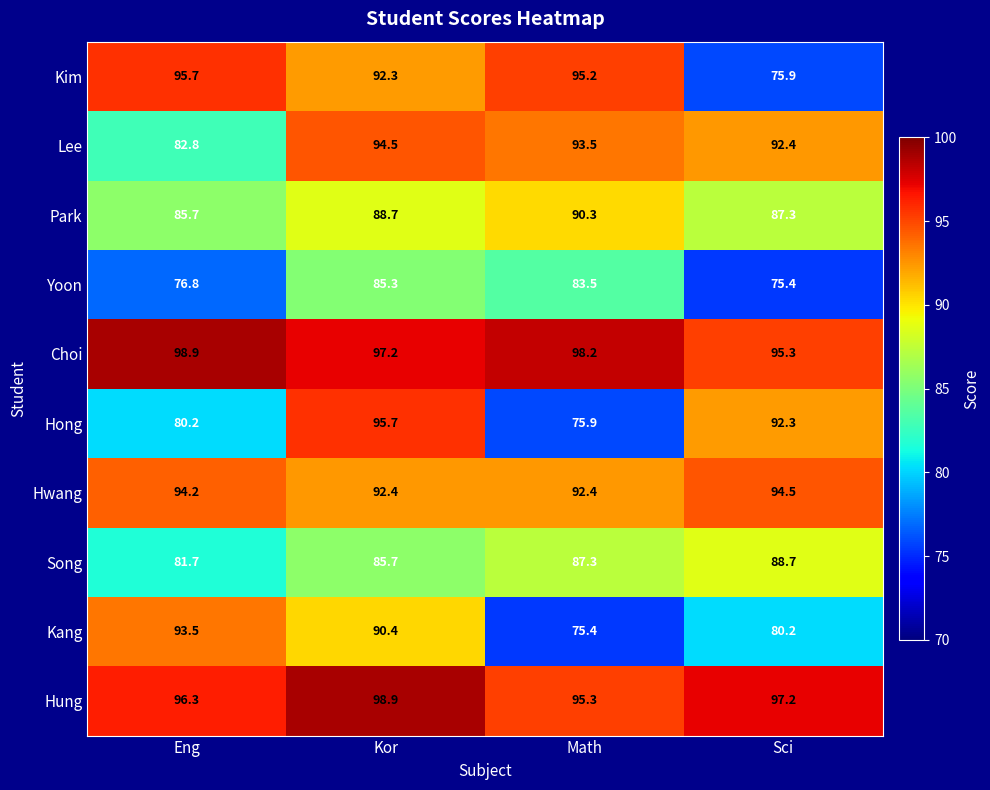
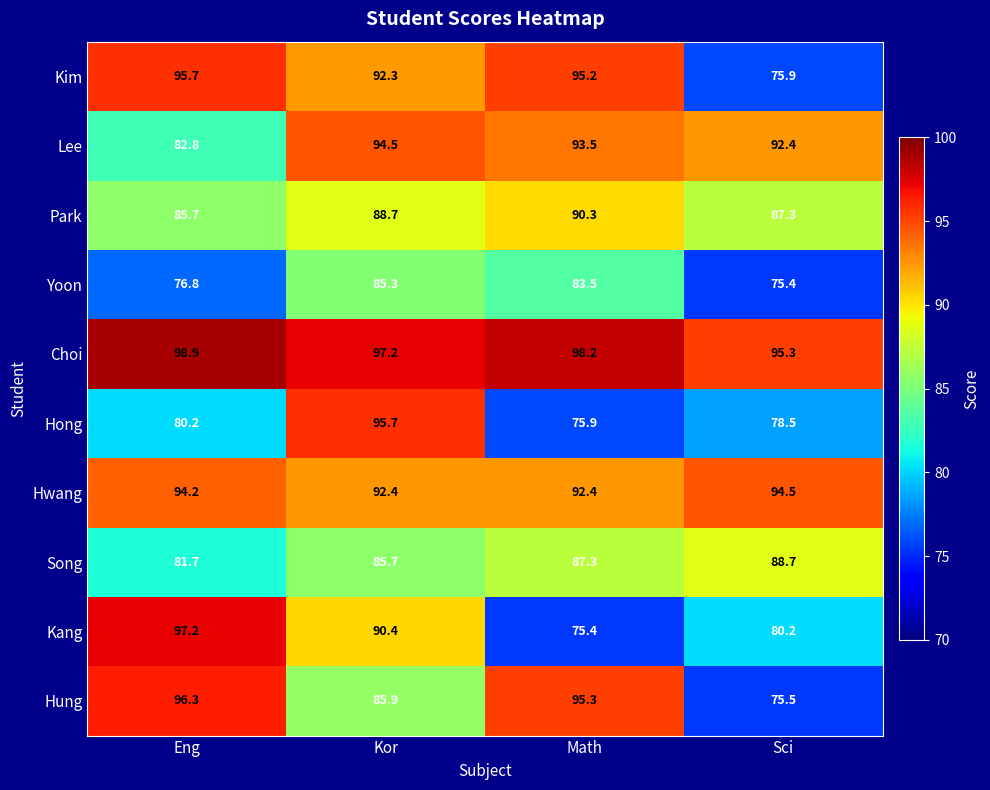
  {
    "Kim": {
      "Eng": 95.7,
      "Kor": 92.3,
      "Math": 95.2,
      "Sci": 75.9
    },
    "Lee": {
      "Eng": 82.8,
      "Kor": 94.5,
      "Math": 93.5,
      "Sci": 92.4
    },
    "Park": {
      "Eng": 85.7,
      "Kor": 88.7,
      "Math": 90.3,
      "Sci": 87.3
    },
    "Yoon": {
      "Eng": 76.8,
      "Kor": 85.3,
      "Math": 83.5,
      "Sci": 75.4
    },
    "Choi": {
      "Eng": 98.9,
      "Kor": 97.2,
      "Math": 98.2,
      "Sci": 95.3
    },
    "Hong": {
      "Eng": 80.2,
      "Kor": 95.7,
      "Math": 75.9,
-     "Sci": 92.3
+     "Sci": 78.5
    },
    "Hwang": {
      "Eng": 94.2,
      "Kor": 92.4,
      "Math": 92.4,
      "Sci": 94.5
    },
    "Song": {
      "Eng": 81.7,
      "Kor": 85.7,
      "Math": 87.3,
      "Sci": 88.7
    },
    "Kang": {
-     "Eng": 93.5,
+     "Eng": 97.2,
      "Kor": 90.4,
      "Math": 75.4,
      "Sci": 80.2
    },
    "Hung": {
      "Eng": 96.3,
-     "Kor": 98.9,
+     "Kor": 85.9,
      "Math": 95.3,
-     "Sci": 97.2
+     "Sci": 75.5
    }
  }
